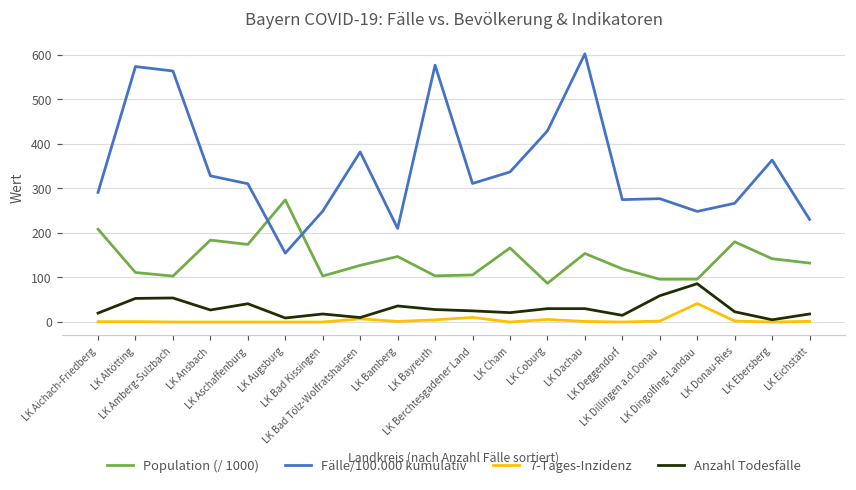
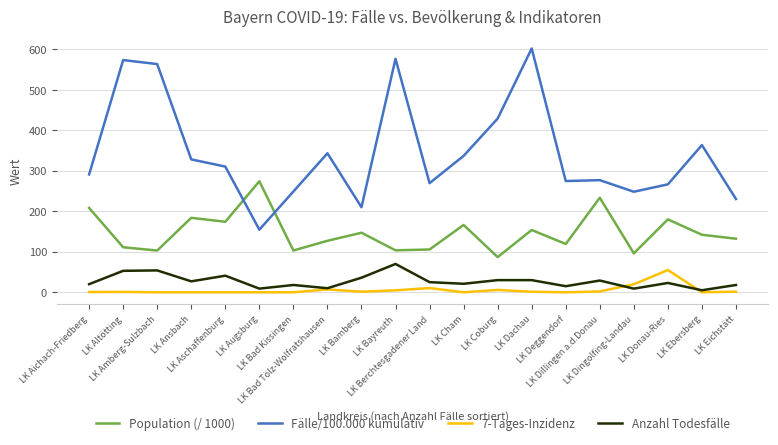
  {
    "Population (/ 1000)": {
      "LK Aichach-Friedberg": 210,
      "LK Altötting": 110,
      "LK Amberg-Sulzbach": 100,
      "LK Ansbach": 180,
      "LK Aschaffenburg": 170,
      "LK Augsburg": 270,
      "LK Bad Kissingen": 100,
      "LK Bad Tölz-Wolfratshausen": 130,
      "LK Bamberg": 150,
      "LK Bayreuth": 100,
      "LK Berchtesgadener Land": 110,
      "LK Cham": 170,
      "LK Coburg": 90,
      "LK Dachau": 150,
      "LK Deggendorf": 120,
-     "LK Dillingen a.d.Donau": 100,
+     "LK Dillingen a.d.Donau": 230,
      "LK Dingolfing-Landau": 100,
      "LK Donau-Ries": 180,
      "LK Ebersberg": 140,
      "LK Eichstätt": 130
    },
    "Fälle/100.000 kumulativ": {
      "LK Aichach-Friedberg": 290,
      "LK Altötting": 570,
      "LK Amberg-Sulzbach": 560,
      "LK Ansbach": 330,
      "LK Aschaffenburg": 310,
      "LK Augsburg": 150,
      "LK Bad Kissingen": 250,
-     "LK Bad Tölz-Wolfratshausen": 380,
+     "LK Bad Tölz-Wolfratshausen": 340,
      "LK Bamberg": 210,
      "LK Bayreuth": 580,
-     "LK Berchtesgadener Land": 310,
+     "LK Berchtesgadener Land": 270,
      "LK Cham": 340,
      "LK Coburg": 430,
      "LK Dachau": 600,
      "LK Deggendorf": 270,
      "LK Dillingen a.d.Donau": 280,
      "LK Dingolfing-Landau": 250,
      "LK Donau-Ries": 270,
      "LK Ebersberg": 360,
      "LK Eichstätt": 230
    },
    "7-Tages-Inzidenz": {
      "LK Aichach-Friedberg": 0,
      "LK Altötting": 0,
      "LK Amberg-Sulzbach": 0,
      "LK Ansbach": 0,
      "LK Aschaffenburg": 0,
      "LK Augsburg": 0,
      "LK Bad Kissingen": 0,
      "LK Bamberg": 0,
      "LK Bayreuth": 0,
      "LK Berchtesgadener Land": 10,
      "LK Cham": 0,
      "LK Coburg": 10,
      "LK Dachau": 0,
      "LK Deggendorf": 0,
      "LK Dillingen a.d.Donau": 0,
-     "LK Dingolfing-Landau": 40,
-     "LK Donau-Ries": 0,
+     "LK Dingolfing-Landau": 20,
+     "LK Donau-Ries": 50,
      "LK Eichstätt": 0
    },
    "Anzahl Todesfälle": {
      "LK Aichach-Friedberg": 20,
      "LK Altötting": 50,
      "LK Amberg-Sulzbach": 50,
      "LK Ansbach": 30,
      "LK Aschaffenburg": 40,
      "LK Augsburg": 10,
      "LK Bad Kissingen": 20,
      "LK Bamberg": 40,
-     "LK Bayreuth": 30,
+     "LK Bayreuth": 70,
      "LK Berchtesgadener Land": 30,
      "LK Cham": 20,
      "LK Coburg": 30,
      "LK Dachau": 30,
      "LK Deggendorf": 20,
-     "LK Dillingen a.d.Donau": 60,
-     "LK Dingolfing-Landau": 90,
+     "LK Dillingen a.d.Donau": 30,
+     "LK Dingolfing-Landau": 10,
      "LK Donau-Ries": 20,
      "LK Eichstätt": 20
    }
  }
